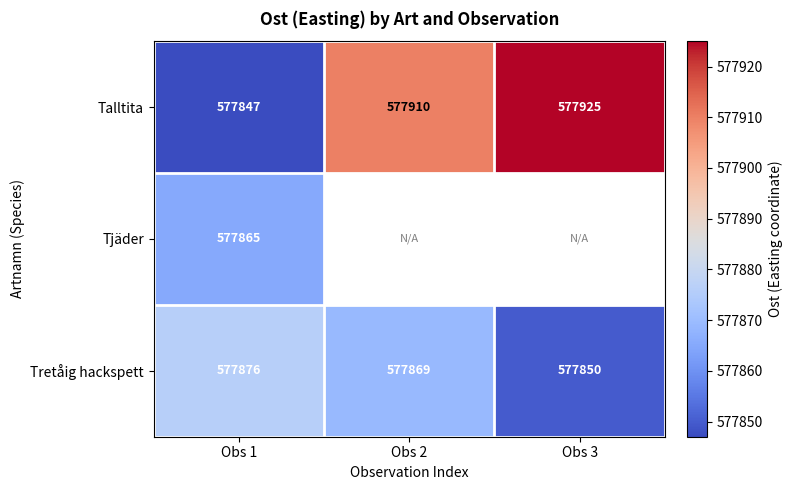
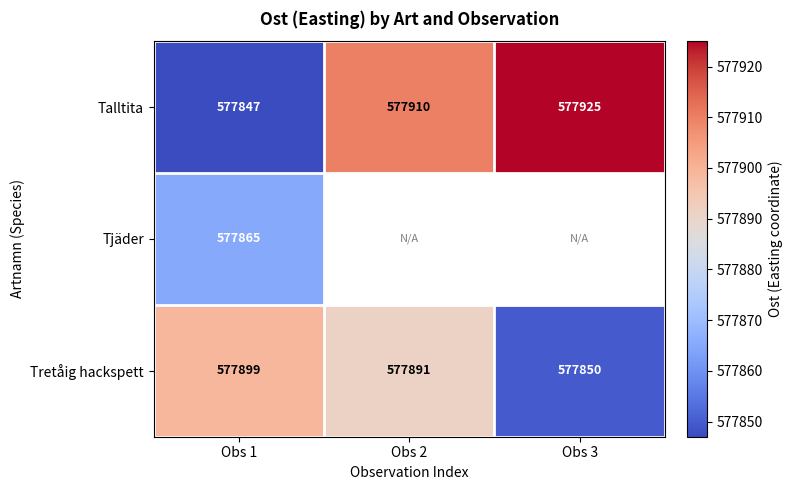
  {
    "Talltita": {
      "Obs 1": 577847,
      "Obs 2": 577910,
      "Obs 3": 577925
    },
    "Tjäder": {
      "Obs 1": 577865
    },
    "Tretåig hackspett": {
-     "Obs 1": 577876,
-     "Obs 2": 577869,
+     "Obs 1": 577899,
+     "Obs 2": 577891,
      "Obs 3": 577850
    }
  }
